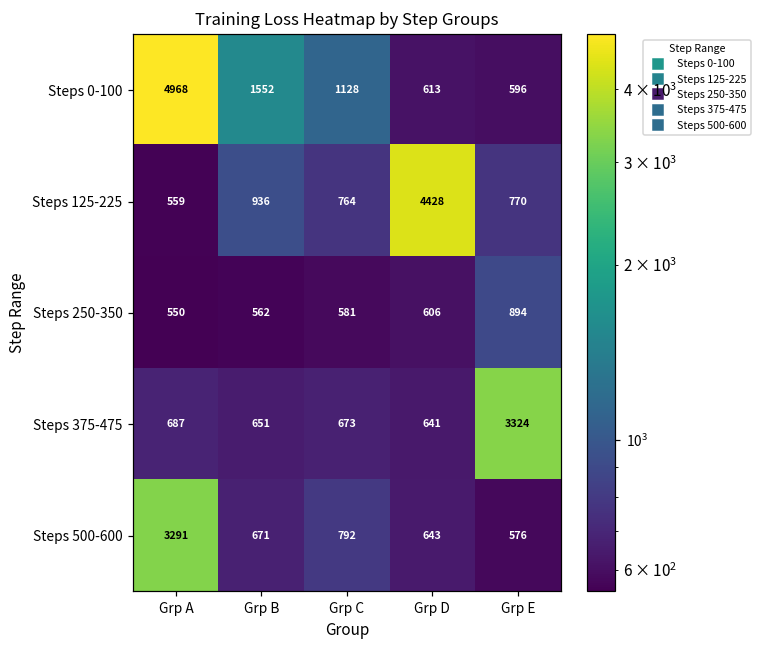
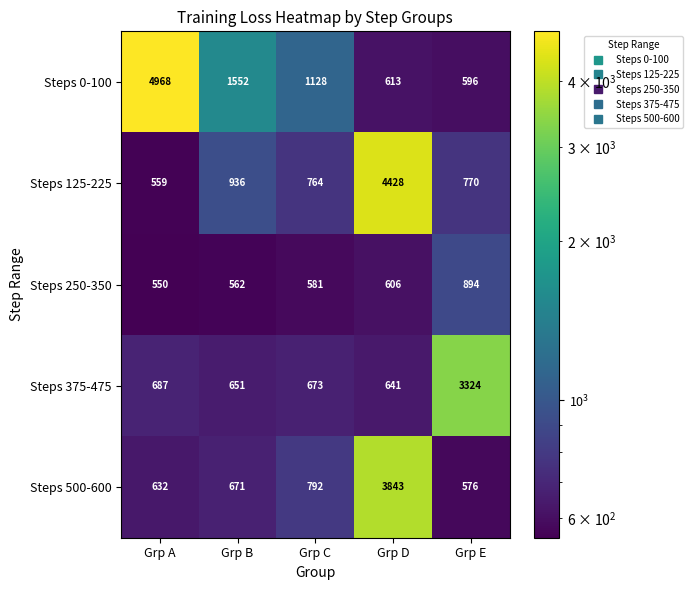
  {
    "Steps 0-100": {
      "Grp A": 4968,
      "Grp B": 1552,
      "Grp C": 1128,
      "Grp D": 613,
      "Grp E": 596
    },
    "Steps 125-225": {
      "Grp A": 559,
      "Grp B": 936,
      "Grp C": 764,
      "Grp D": 4428,
      "Grp E": 770
    },
    "Steps 250-350": {
      "Grp A": 550,
      "Grp B": 562,
      "Grp C": 581,
      "Grp D": 606,
      "Grp E": 894
    },
    "Steps 375-475": {
      "Grp A": 687,
      "Grp B": 651,
      "Grp C": 673,
      "Grp D": 641,
      "Grp E": 3324
    },
    "Steps 500-600": {
-     "Grp A": 3291,
+     "Grp A": 632,
      "Grp B": 671,
      "Grp C": 792,
-     "Grp D": 643,
+     "Grp D": 3843,
      "Grp E": 576
    }
  }
